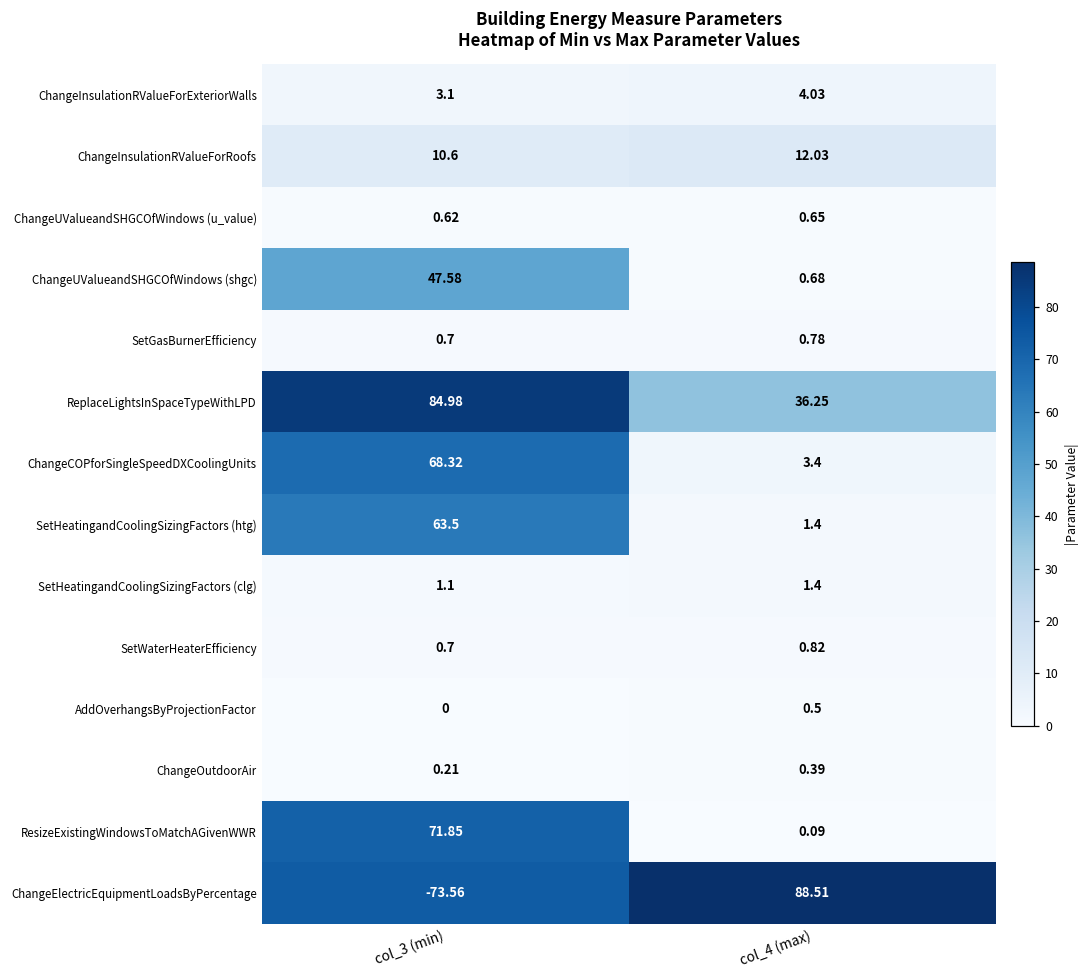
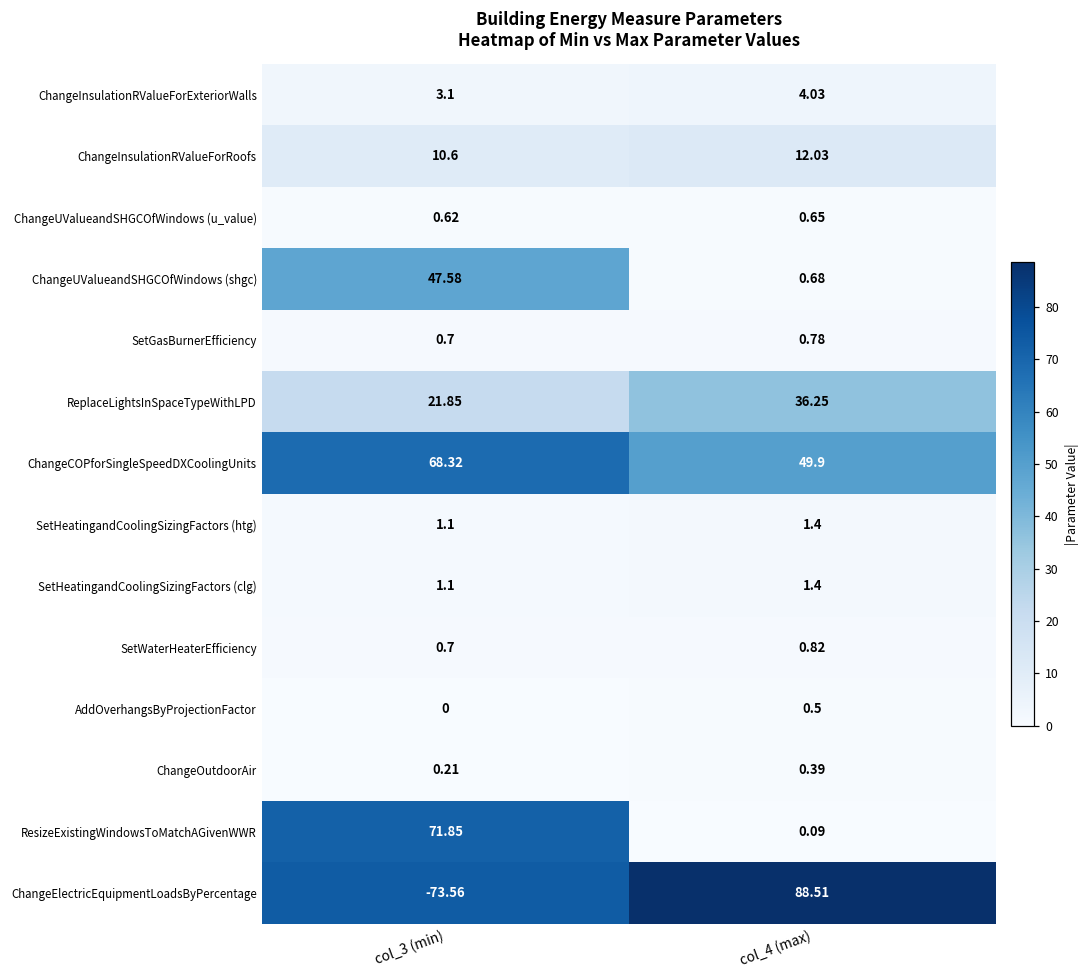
  {
    "ChangeInsulationRValueForExteriorWalls": {
      "col_3 (min)": 3.1,
      "col_4 (max)": 4.03
    },
    "ChangeInsulationRValueForRoofs": {
      "col_3 (min)": 10.6,
      "col_4 (max)": 12.03
    },
    "ChangeUValueandSHGCOfWindows (u_value)": {
      "col_3 (min)": 0.62,
      "col_4 (max)": 0.65
    },
    "ChangeUValueandSHGCOfWindows (shgc)": {
      "col_3 (min)": 47.58,
      "col_4 (max)": 0.68
    },
    "SetGasBurnerEfficiency": {
      "col_3 (min)": 0.7,
      "col_4 (max)": 0.78
    },
    "ReplaceLightsInSpaceTypeWithLPD": {
-     "col_3 (min)": 84.98,
+     "col_3 (min)": 21.85,
      "col_4 (max)": 36.25
    },
    "ChangeCOPforSingleSpeedDXCoolingUnits": {
      "col_3 (min)": 68.32,
-     "col_4 (max)": 3.4
+     "col_4 (max)": 49.9
    },
    "SetHeatingandCoolingSizingFactors (htg)": {
-     "col_3 (min)": 63.5,
+     "col_3 (min)": 1.1,
      "col_4 (max)": 1.4
    },
    "SetHeatingandCoolingSizingFactors (clg)": {
      "col_3 (min)": 1.1,
      "col_4 (max)": 1.4
    },
    "SetWaterHeaterEfficiency": {
      "col_3 (min)": 0.7,
      "col_4 (max)": 0.82
    },
    "AddOverhangsByProjectionFactor": {
      "col_3 (min)": 0,
      "col_4 (max)": 0.5
    },
    "ChangeOutdoorAir": {
      "col_3 (min)": 0.21,
      "col_4 (max)": 0.39
    },
    "ResizeExistingWindowsToMatchAGivenWWR": {
      "col_3 (min)": 71.85,
      "col_4 (max)": 0.09
    },
    "ChangeElectricEquipmentLoadsByPercentage": {
      "col_3 (min)": -73.56,
      "col_4 (max)": 88.51
    }
  }
